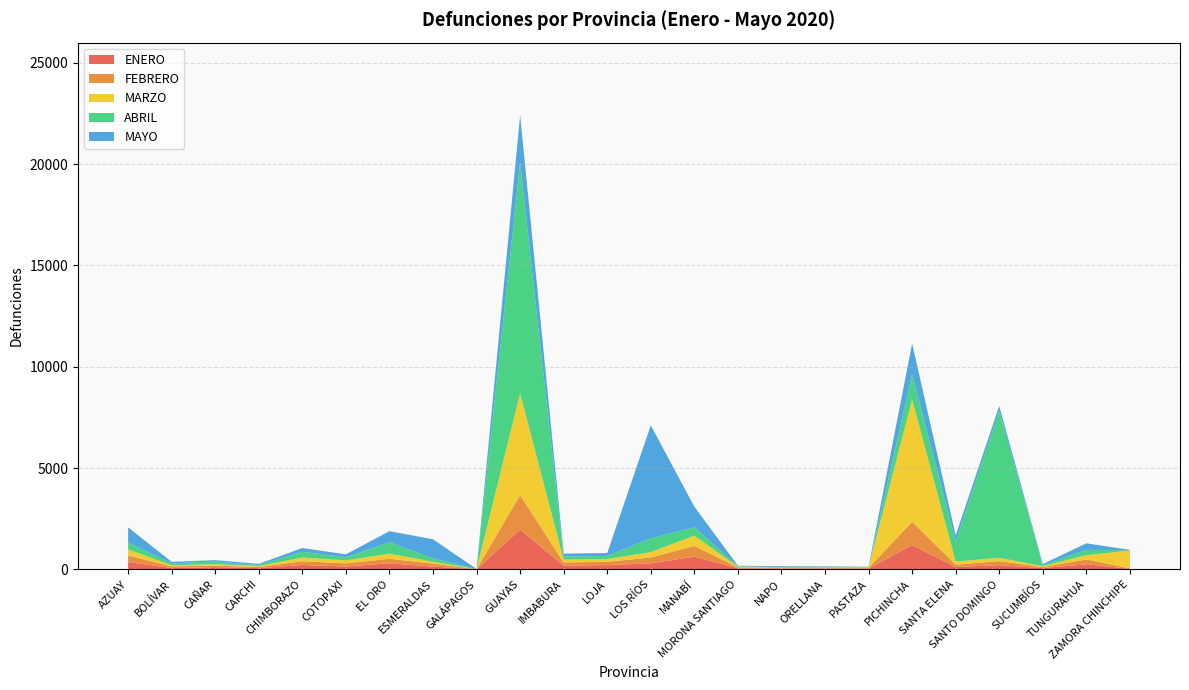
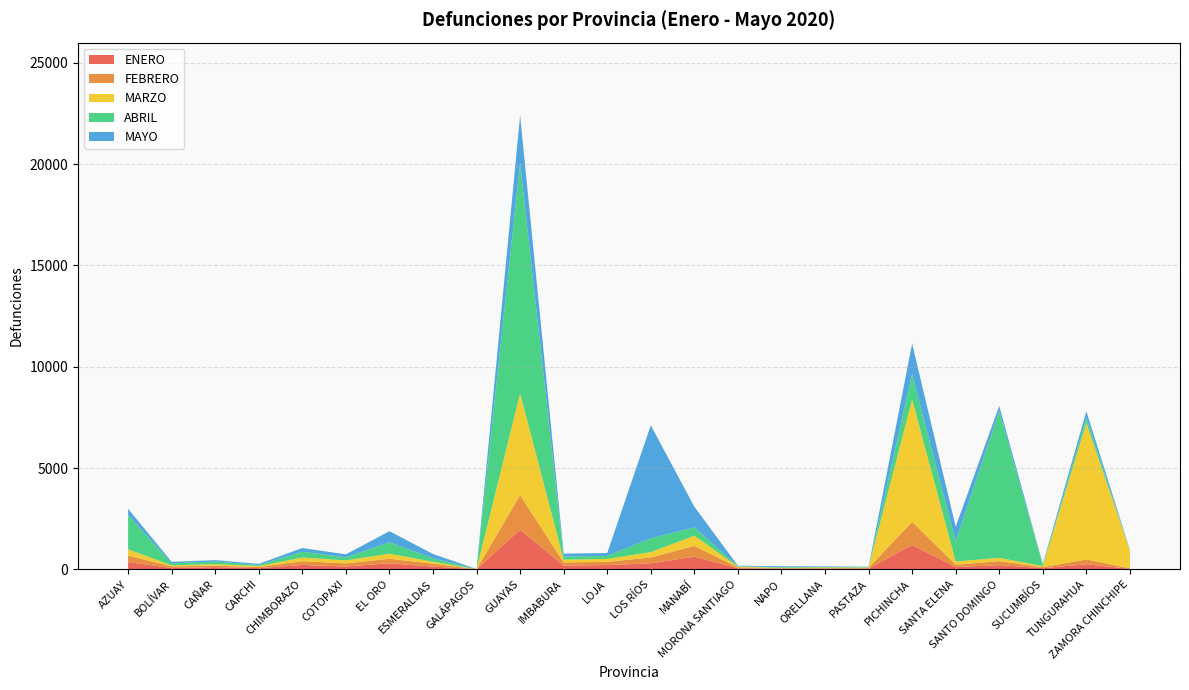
  {
    "MARZO": {
      "AZUAY": 300,
      "CHIMBORAZO": 200,
      "COTOPAXI": 100,
      "EL ORO": 300,
      "GUAYAS": 5000,
      "IMBABURA": 100,
      "LOJA": 100,
      "LOS RÍOS": 300,
      "MANABÍ": 500,
      "PICHINCHA": 6000,
      "SANTA ELENA": 200,
      "SANTO DOMINGO": 200,
-     "TUNGURAHUA": 200
+     "TUNGURAHUA": 6700
    },
    "ABRIL": {
-     "AZUAY": 300,
+     "AZUAY": 1700,
      "CHIMBORAZO": 300,
      "COTOPAXI": 200,
      "EL ORO": 600,
      "ESMERALDAS": 200,
      "GUAYAS": 11400,
      "IMBABURA": 200,
      "LOJA": 100,
      "LOS RÍOS": 700,
      "MANABÍ": 400,
      "PICHINCHA": 1300,
      "SANTA ELENA": 1000,
      "SANTO DOMINGO": 7200,
      "TUNGURAHUA": 300
    },
    "MAYO": {
-     "AZUAY": 800,
+     "AZUAY": 300,
      "CHIMBORAZO": 200,
      "COTOPAXI": 100,
      "EL ORO": 500,
-     "ESMERALDAS": 900,
+     "ESMERALDAS": 200,
      "GUAYAS": 2400,
      "IMBABURA": 100,
      "LOJA": 100,
      "LOS RÍOS": 5600,
      "MANABÍ": 1000,
      "PICHINCHA": 1500,
-     "SANTA ELENA": 300,
+     "SANTA ELENA": 700,
      "SANTO DOMINGO": 300,
      "TUNGURAHUA": 300
    }
  }
